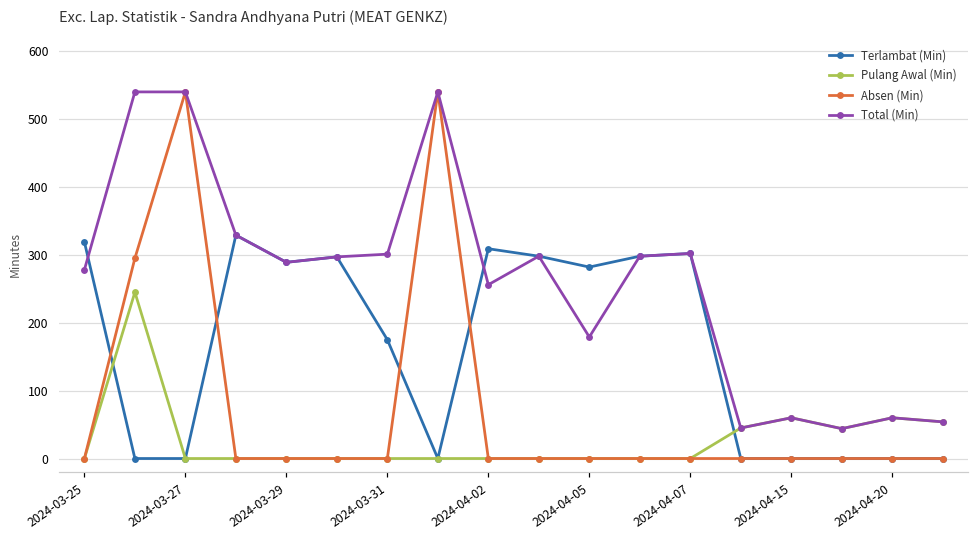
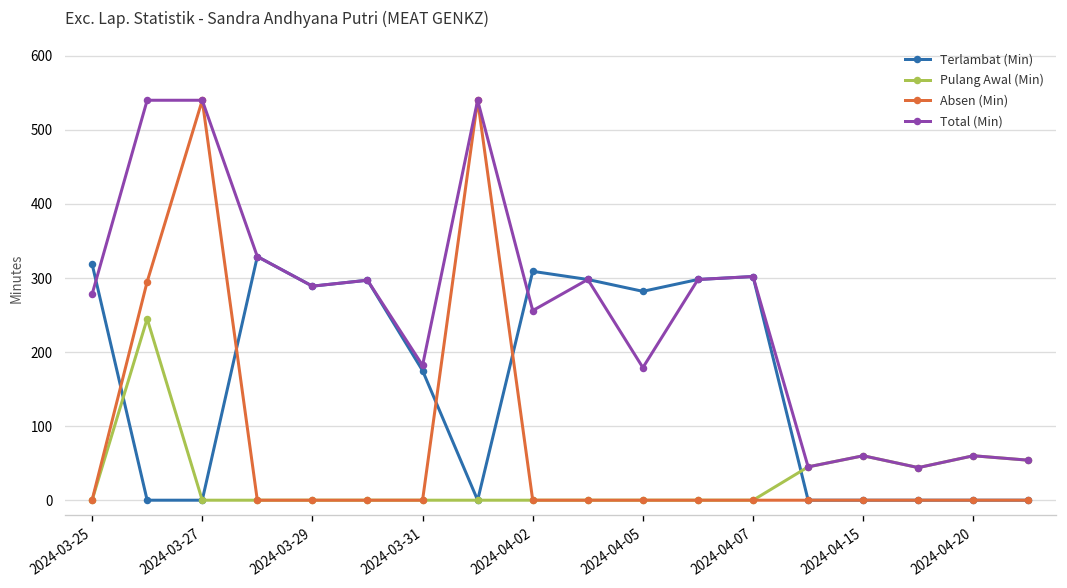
  {
    "Terlambat (Min)": {
      "2024-03-25": 320,
      "2024-03-31": 180,
      "2024-04-02": 310,
      "2024-04-05": 280
    },
    "Total (Min)": {
      "2024-03-25": 280,
-     "2024-03-31": 300,
+     "2024-03-31": 180,
      "2024-04-02": 260,
      "2024-04-05": 180
    }
  }
